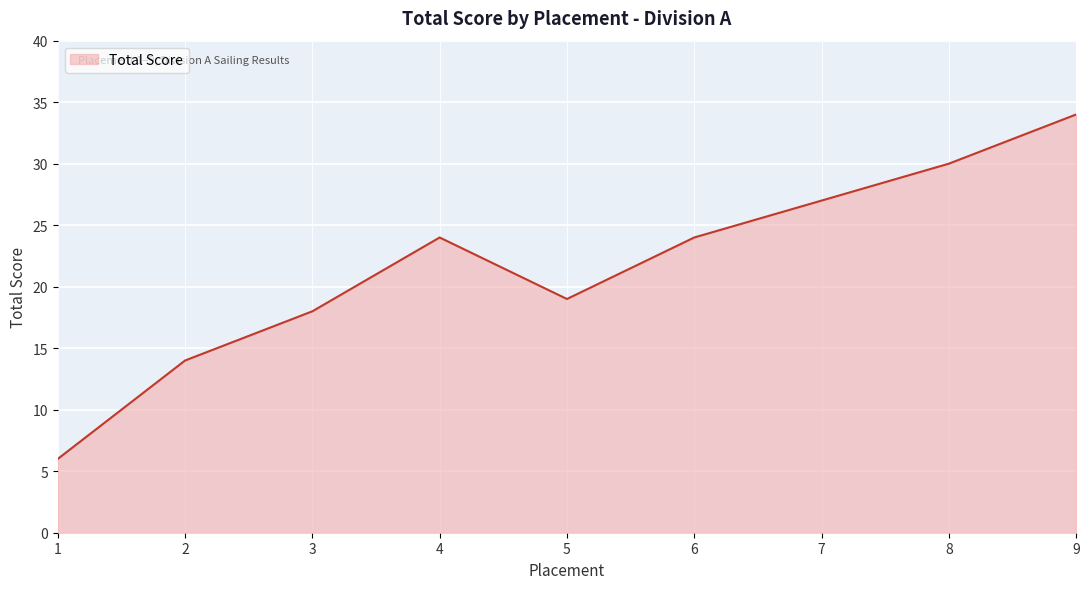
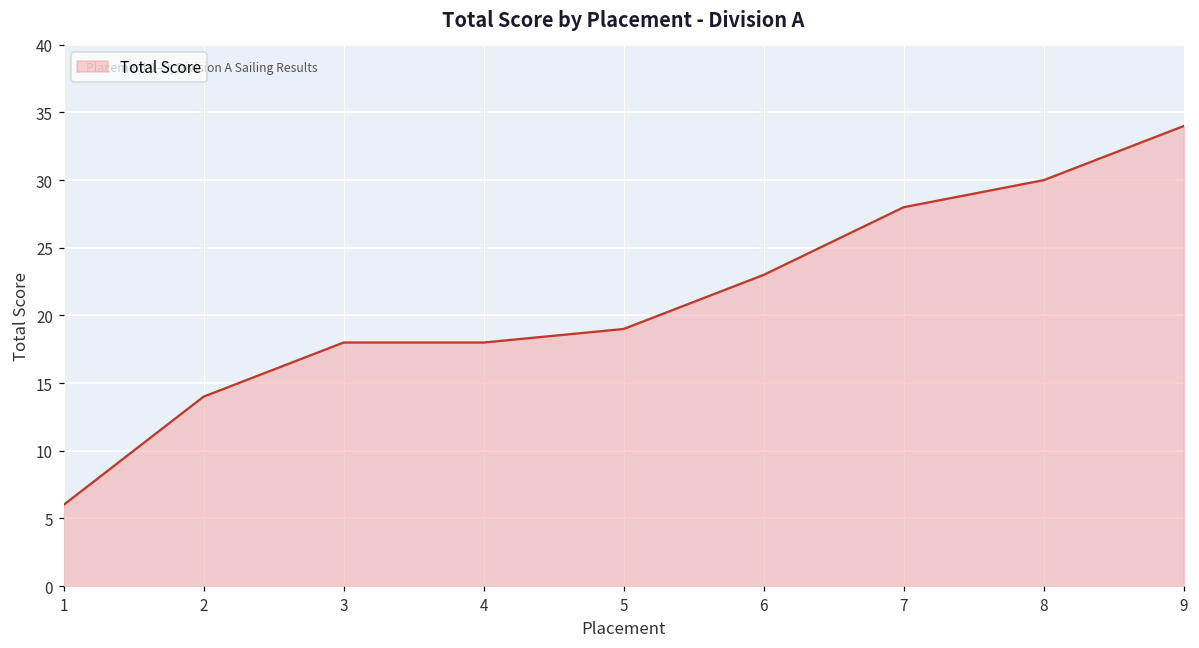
  {
    "1": 6,
    "2": 14,
    "3": 18,
-   "4": 24,
+   "4": 18,
    "5": 19,
-   "6": 24,
-   "7": 27,
+   "6": 23,
+   "7": 28,
    "8": 30,
    "9": 34
  }
